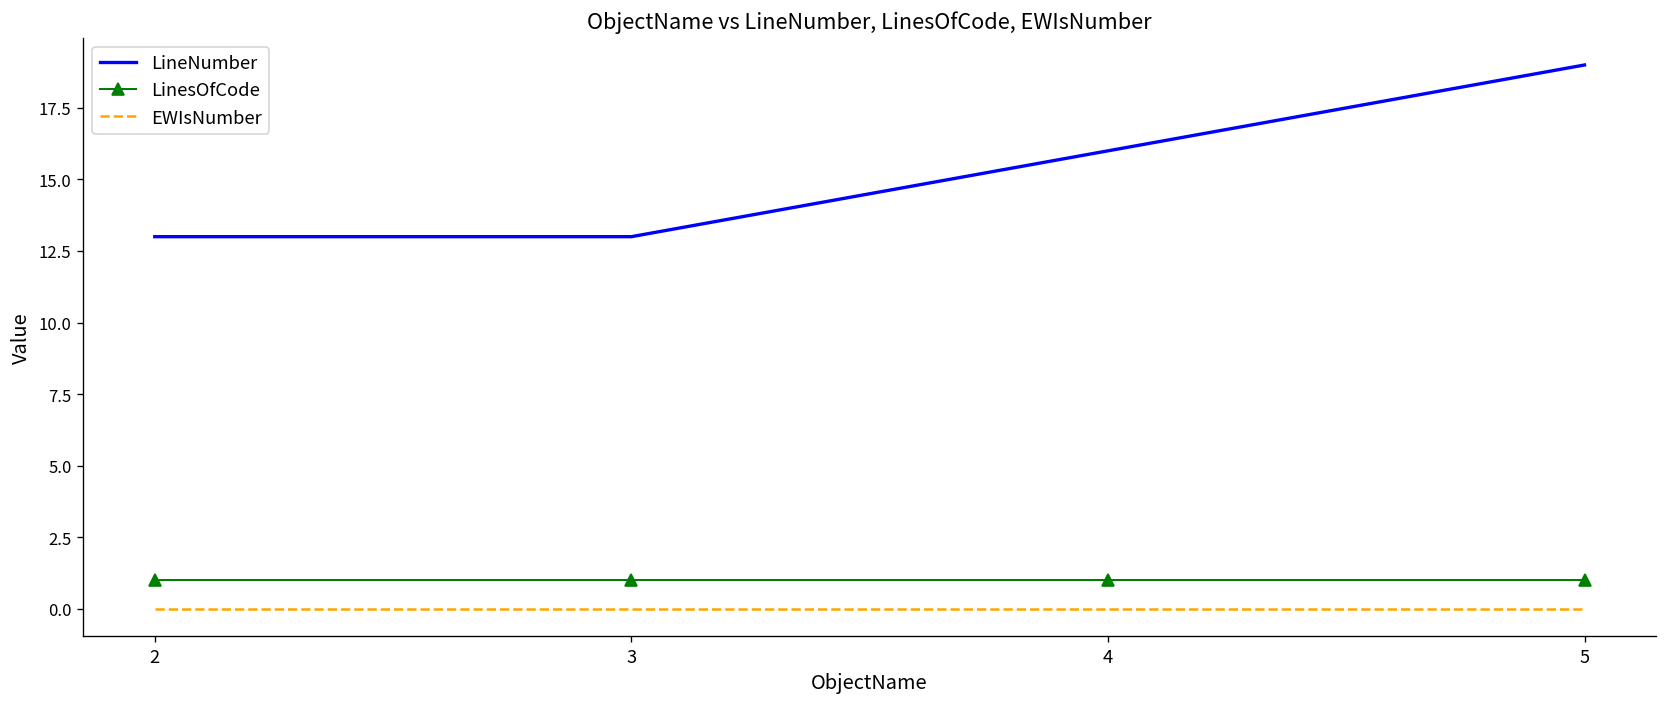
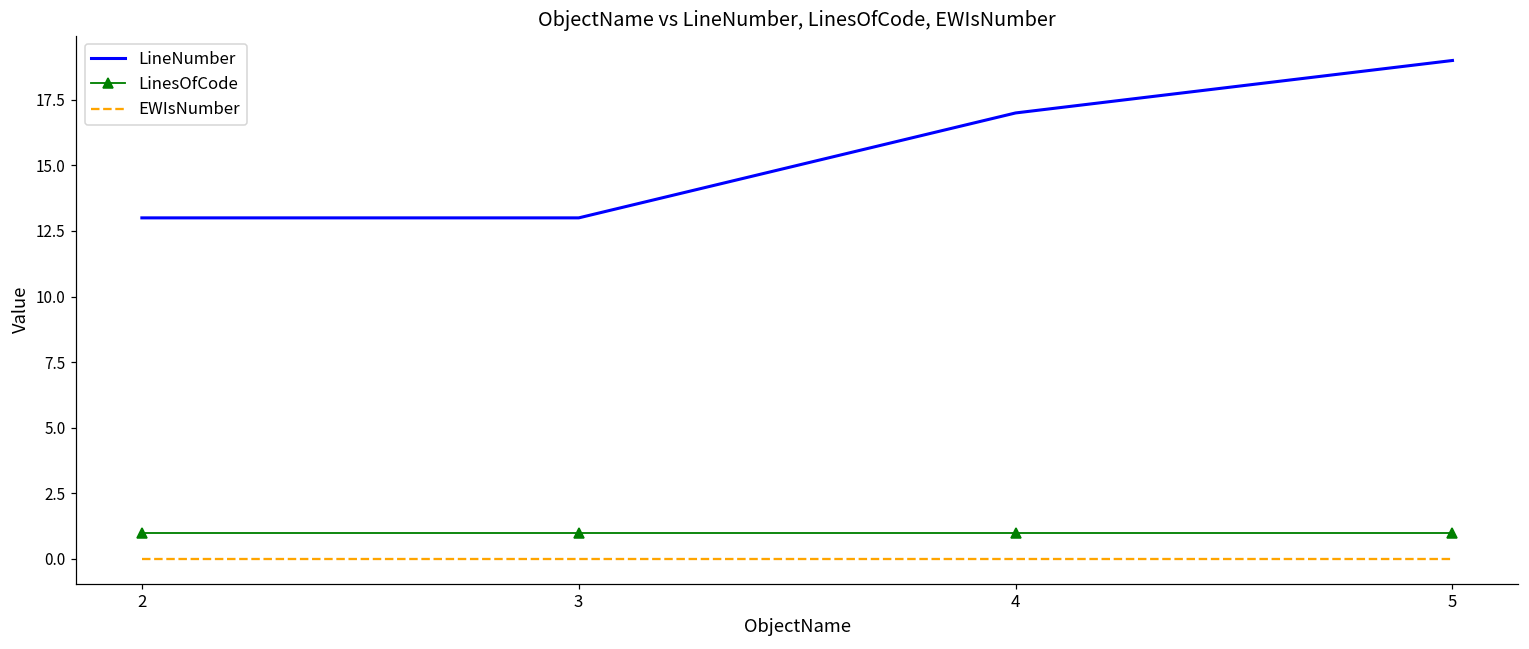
  {
    "LineNumber": {
      "2": 13,
      "3": 13,
-     "4": 16,
+     "4": 17,
      "5": 19
    },
    "LinesOfCode": {
      "2": 1,
      "3": 1,
      "4": 1,
      "5": 1
    },
    "EWIsNumber": {
      "2": 0,
      "3": 0,
      "4": 0,
      "5": 0
    }
  }
